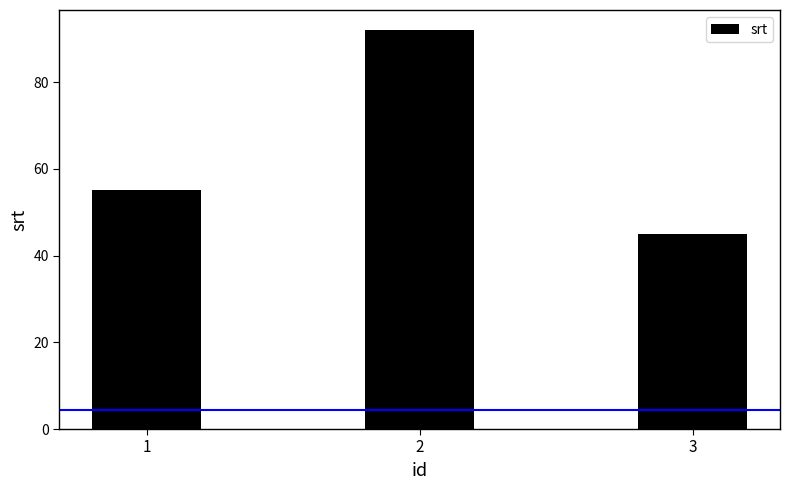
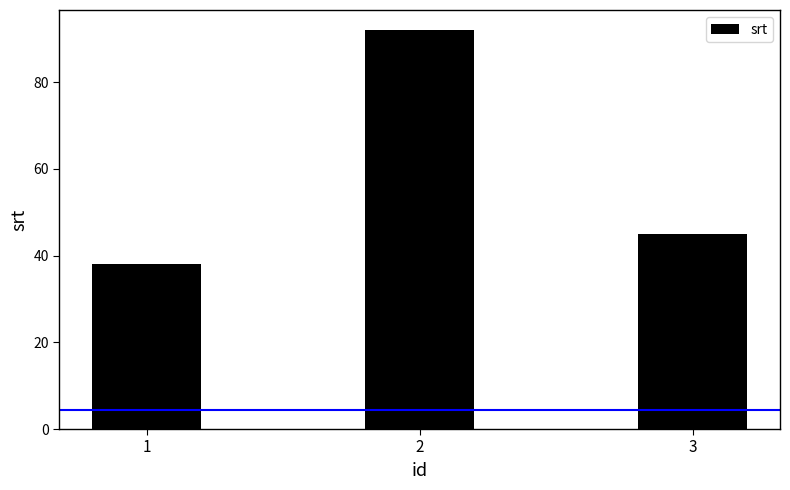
  {
-   "1": 55,
+   "1": 38,
    "2": 92,
    "3": 45
  }
